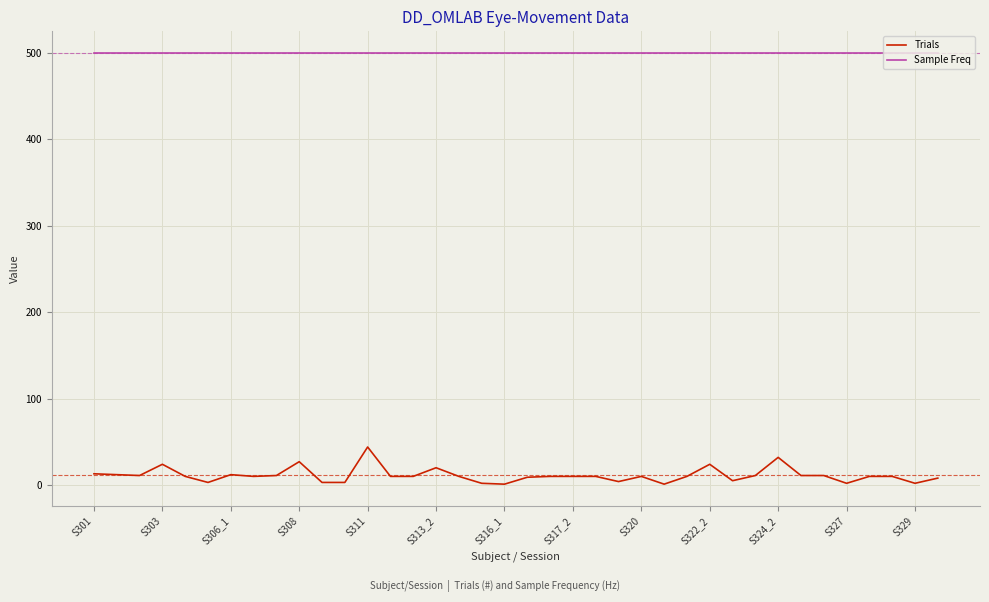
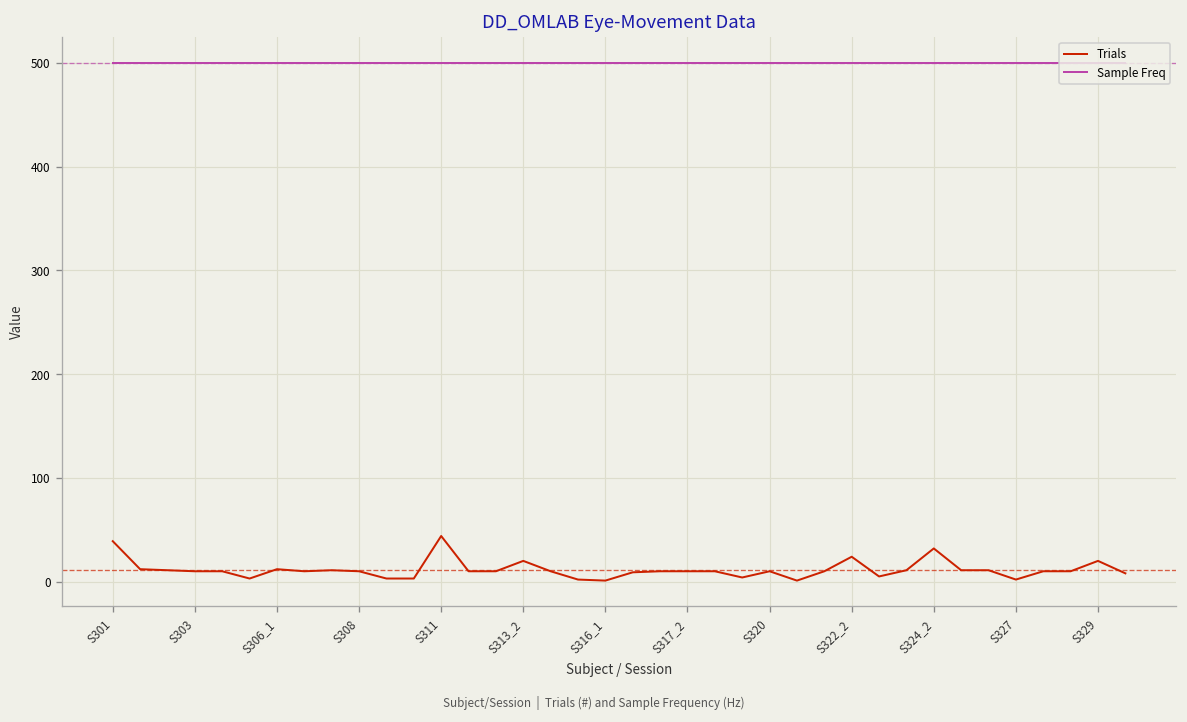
  {
    "Trials": {
-     "S301": 10,
-     "S303": 20,
+     "S301": 40,
+     "S303": 10,
      "S306_1": 10,
-     "S308": 30,
+     "S308": 10,
      "S311": 40,
      "S313_2": 20,
      "S316_1": 0,
      "S317_2": 10,
      "S320": 10,
      "S322_2": 20,
      "S324_2": 30,
      "S327": 0,
-     "S329": 0
+     "S329": 20
    },
    "Sample Freq": {
      "S301": 500,
      "S303": 500,
      "S306_1": 500,
      "S308": 500,
      "S311": 500,
      "S313_2": 500,
      "S316_1": 500,
      "S317_2": 500,
      "S320": 500,
      "S322_2": 500,
      "S324_2": 500,
      "S327": 500
    }
  }
